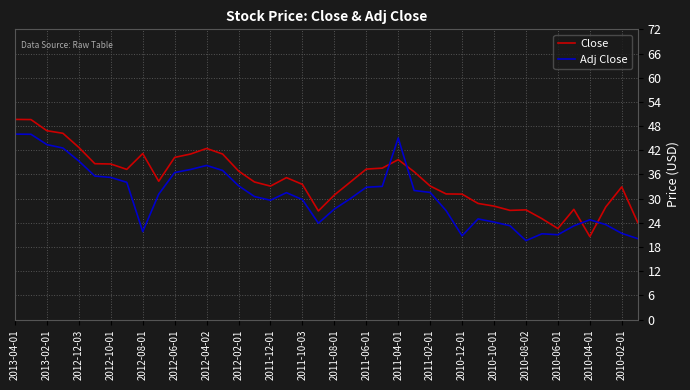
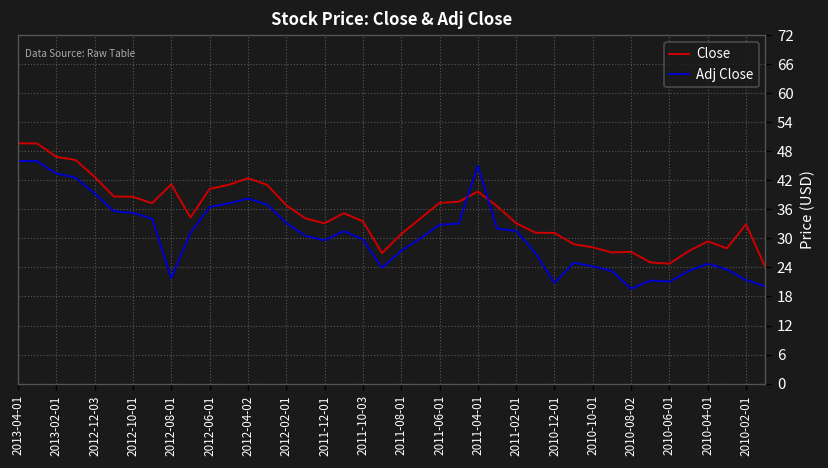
  {
    "Close": {
      "2013-04-01": 50,
      "2013-02-01": 47,
      "2012-12-03": 43,
      "2012-10-01": 39,
      "2012-08-01": 41,
      "2012-06-01": 40,
      "2012-04-02": 42,
      "2012-02-01": 37,
      "2011-12-01": 33,
      "2011-10-03": 34,
      "2011-08-01": 31,
      "2011-06-01": 37,
      "2011-04-01": 40,
      "2011-02-01": 33,
      "2010-12-01": 31,
      "2010-10-01": 28,
      "2010-08-02": 27,
-     "2010-06-01": 23,
-     "2010-04-01": 21,
+     "2010-06-01": 25,
+     "2010-04-01": 29,
      "2010-02-01": 33
    },
    "Adj Close": {
      "2013-04-01": 46,
      "2013-02-01": 43,
      "2012-12-03": 39,
      "2012-10-01": 35,
      "2012-08-01": 22,
      "2012-06-01": 36,
      "2012-04-02": 38,
      "2012-02-01": 33,
      "2011-12-01": 30,
      "2011-10-03": 30,
      "2011-08-01": 27,
      "2011-06-01": 33,
      "2011-04-01": 45,
      "2011-02-01": 32,
      "2010-12-01": 21,
      "2010-10-01": 24,
      "2010-08-02": 20,
      "2010-06-01": 21,
      "2010-04-01": 25,
      "2010-02-01": 21
    }
  }
